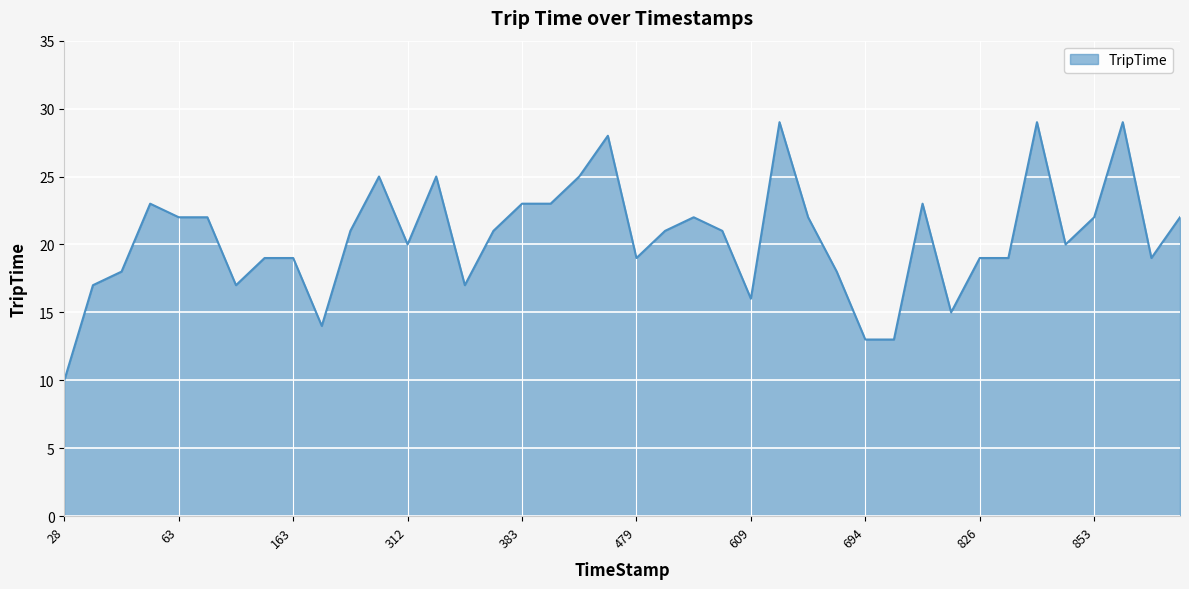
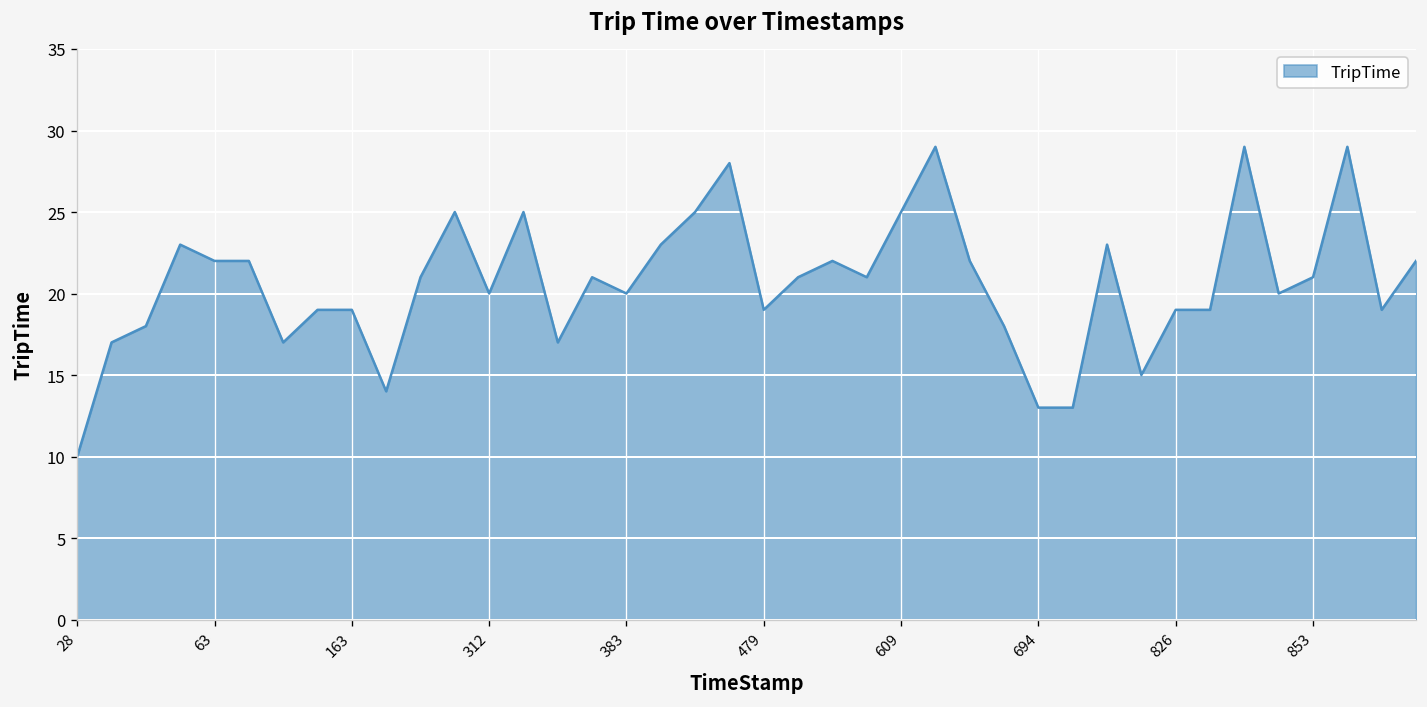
  {
    "28": 10,
    "63": 22,
    "163": 19,
    "312": 20,
-   "383": 23,
+   "383": 20,
    "479": 19,
-   "609": 16,
+   "609": 25,
    "694": 13,
    "826": 19,
-   "853": 22
+   "853": 21
  }
